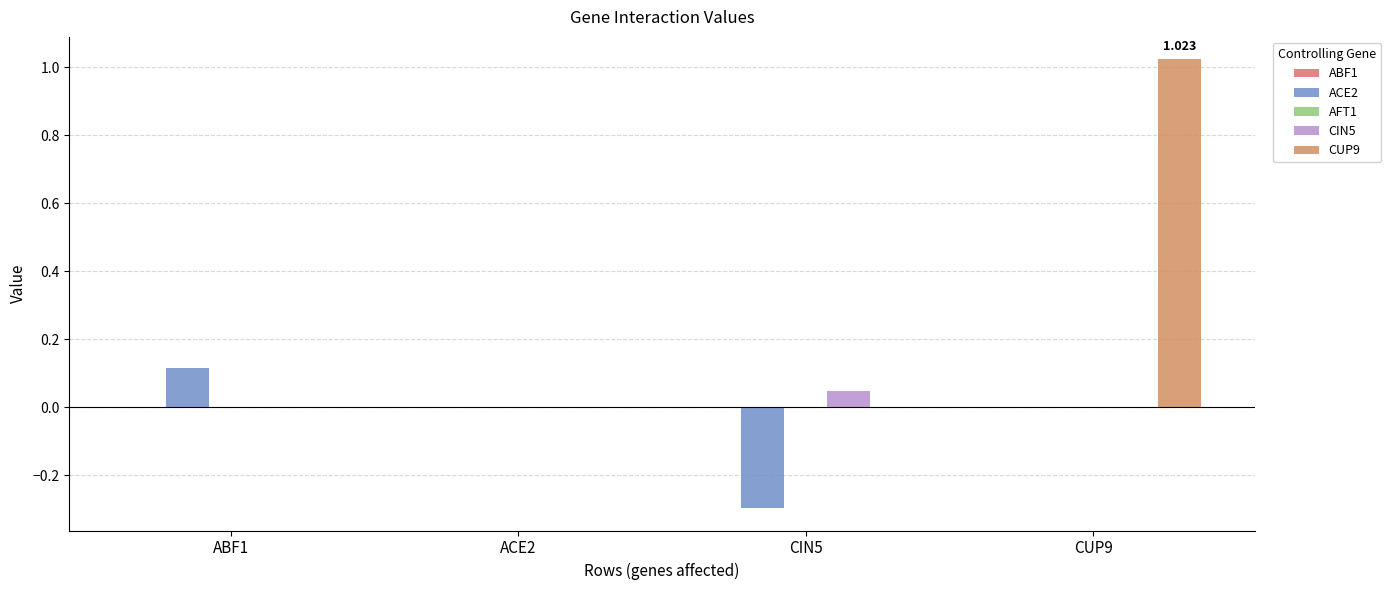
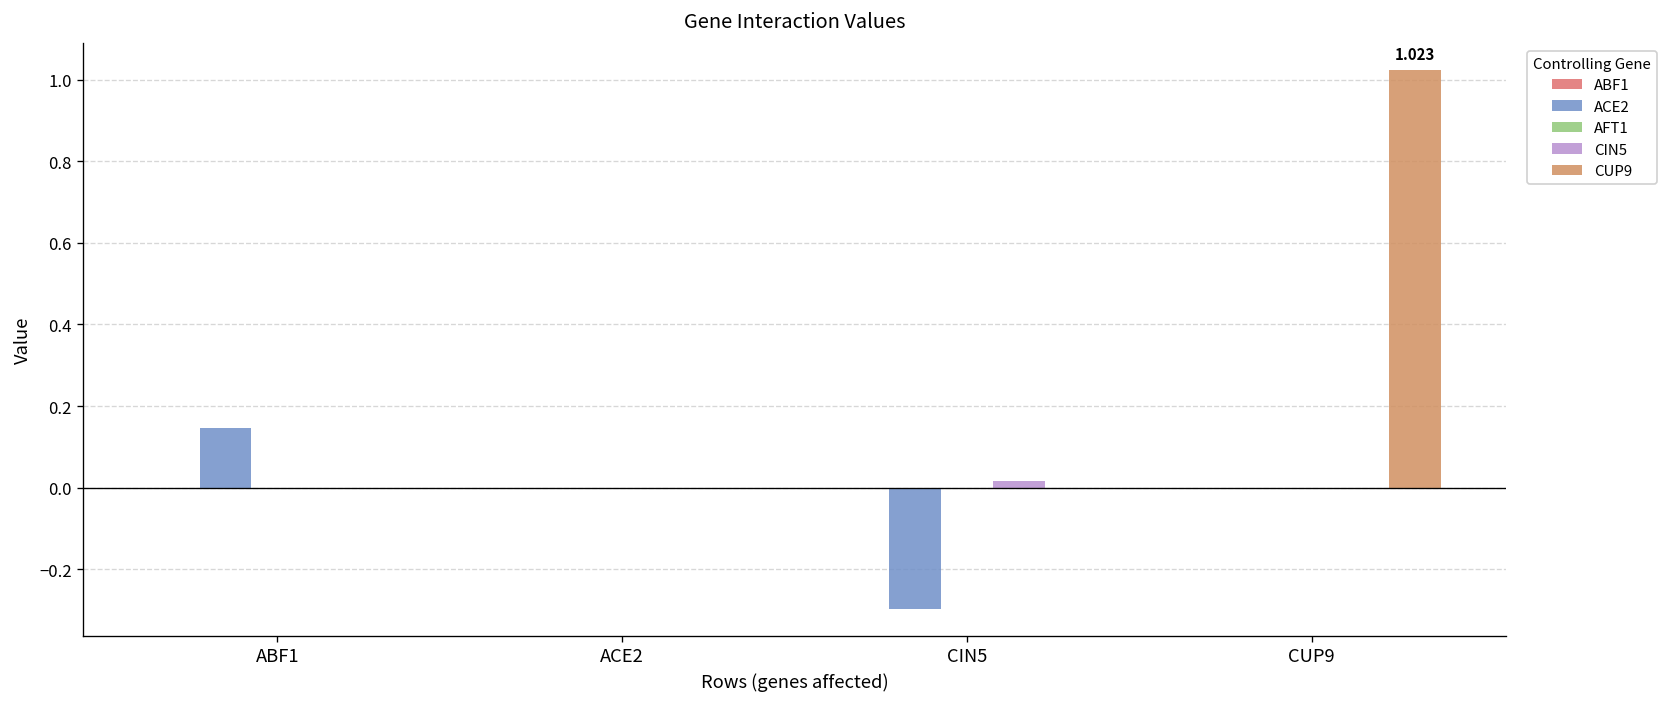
  {
    "ACE2": {
-     "ABF1": 0.12,
+     "ABF1": 0.15,
      "ACE2": 0.00,
      "CIN5": -0.30,
      "CUP9": 0.00
    },
    "AFT1": {
      "ABF1": 0.00,
      "ACE2": 0.00,
      "CIN5": 0.00,
      "CUP9": 0.00
    },
    "CIN5": {
      "ABF1": 0.00,
      "ACE2": 0.00,
-     "CIN5": 0.05,
+     "CIN5": 0.02,
      "CUP9": 0.00
    }
  }
